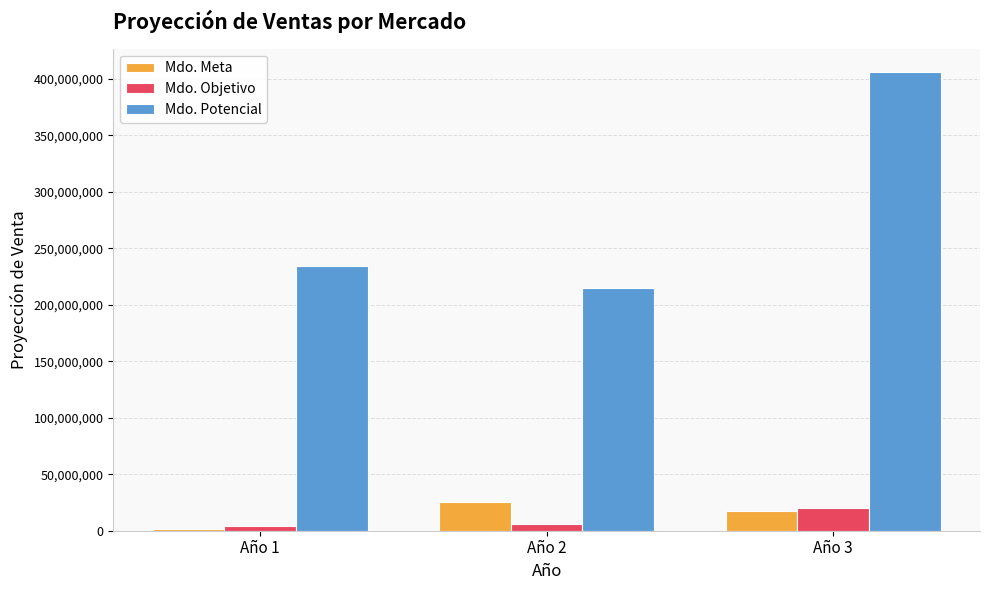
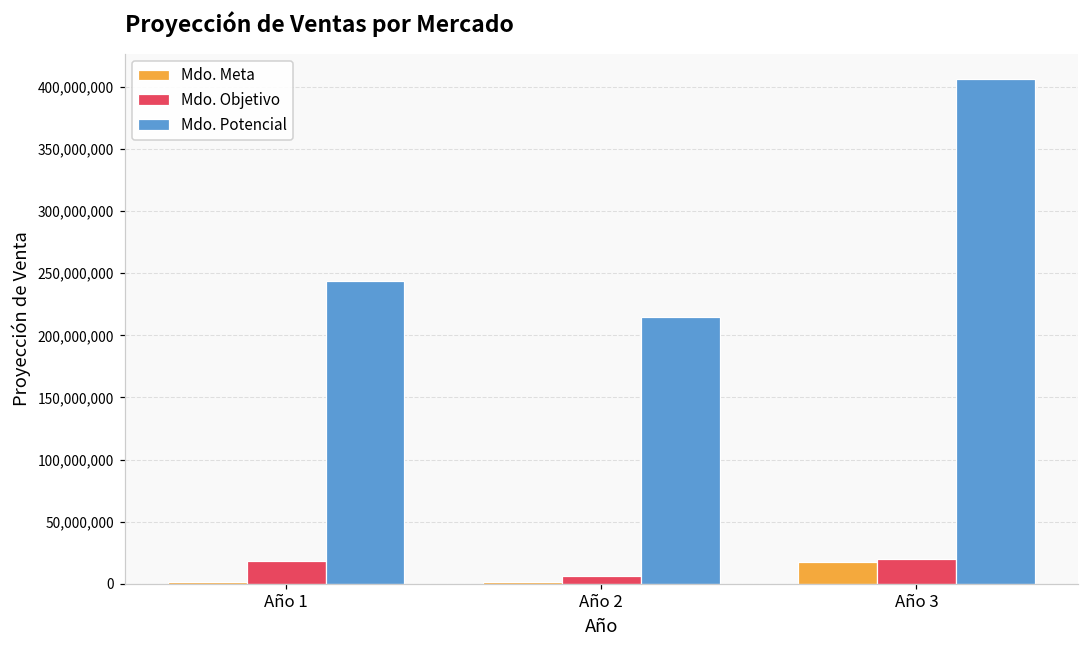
  {
    "Mdo. Meta": {
-     "Año 2": "26,000,000",
+     "Año 2": "2,000,000",
      "Año 3": "18,000,000"
    },
    "Mdo. Objetivo": {
-     "Año 1": "4,000,000",
+     "Año 1": "18,000,000",
      "Año 2": "6,000,000",
      "Año 3": "20,000,000"
    },
    "Mdo. Potencial": {
-     "Año 1": "234,000,000",
+     "Año 1": "244,000,000",
      "Año 2": "215,000,000",
      "Año 3": "406,000,000"
    }
  }
